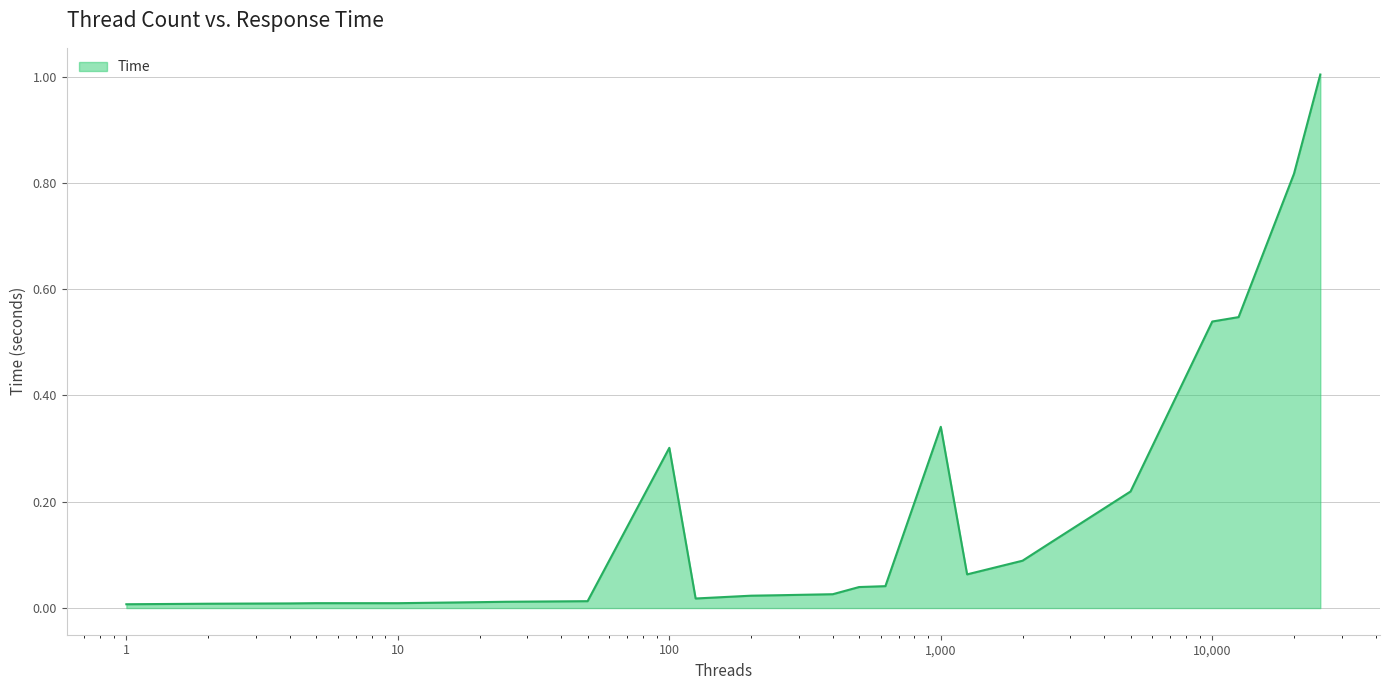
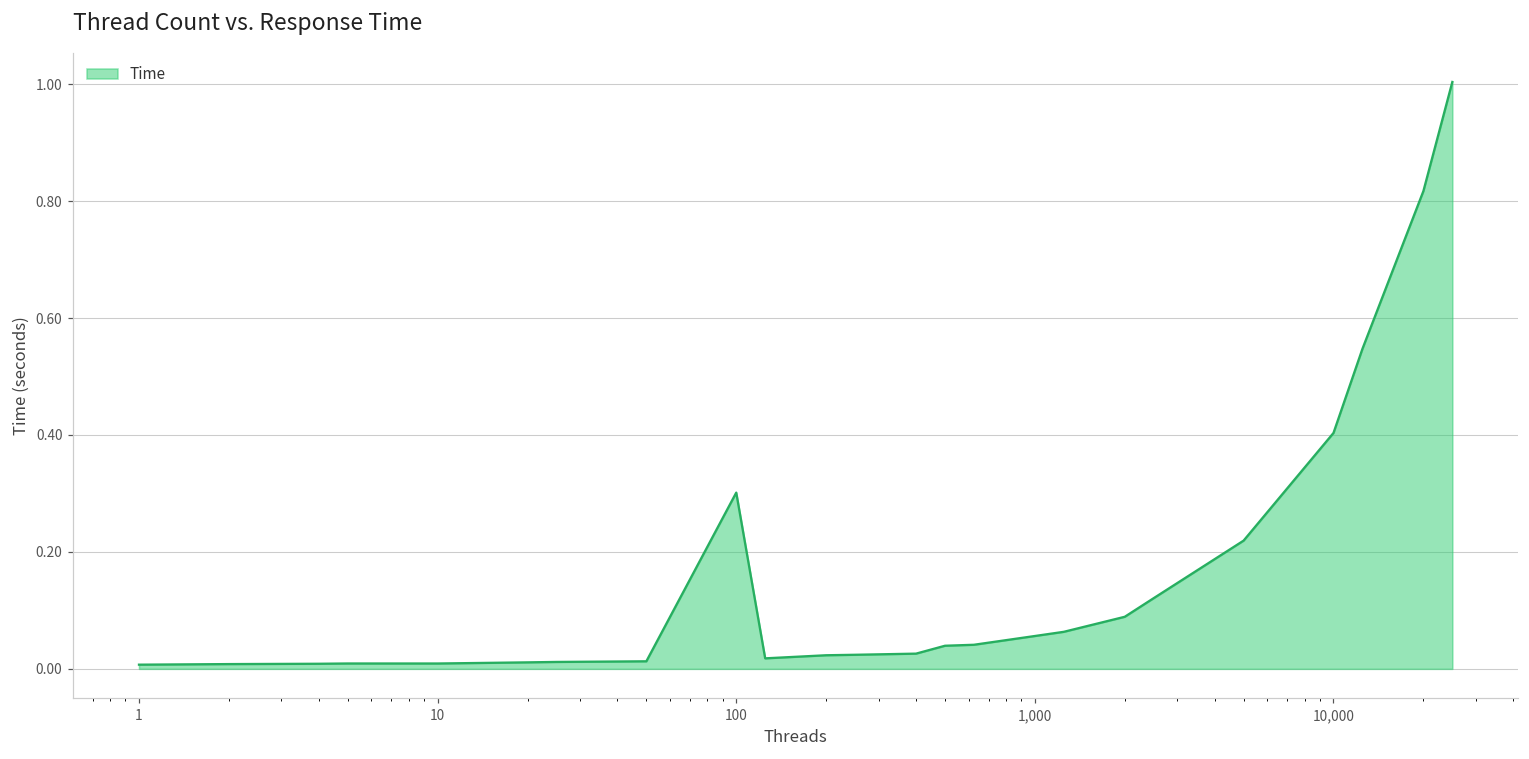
  {
    "1": 0.01,
    "10": 0.01,
    "100": 0.30,
-   "1,000": 0.34,
-   "10,000": 0.54
+   "1,000": 0.06,
+   "10,000": 0.40
  }
